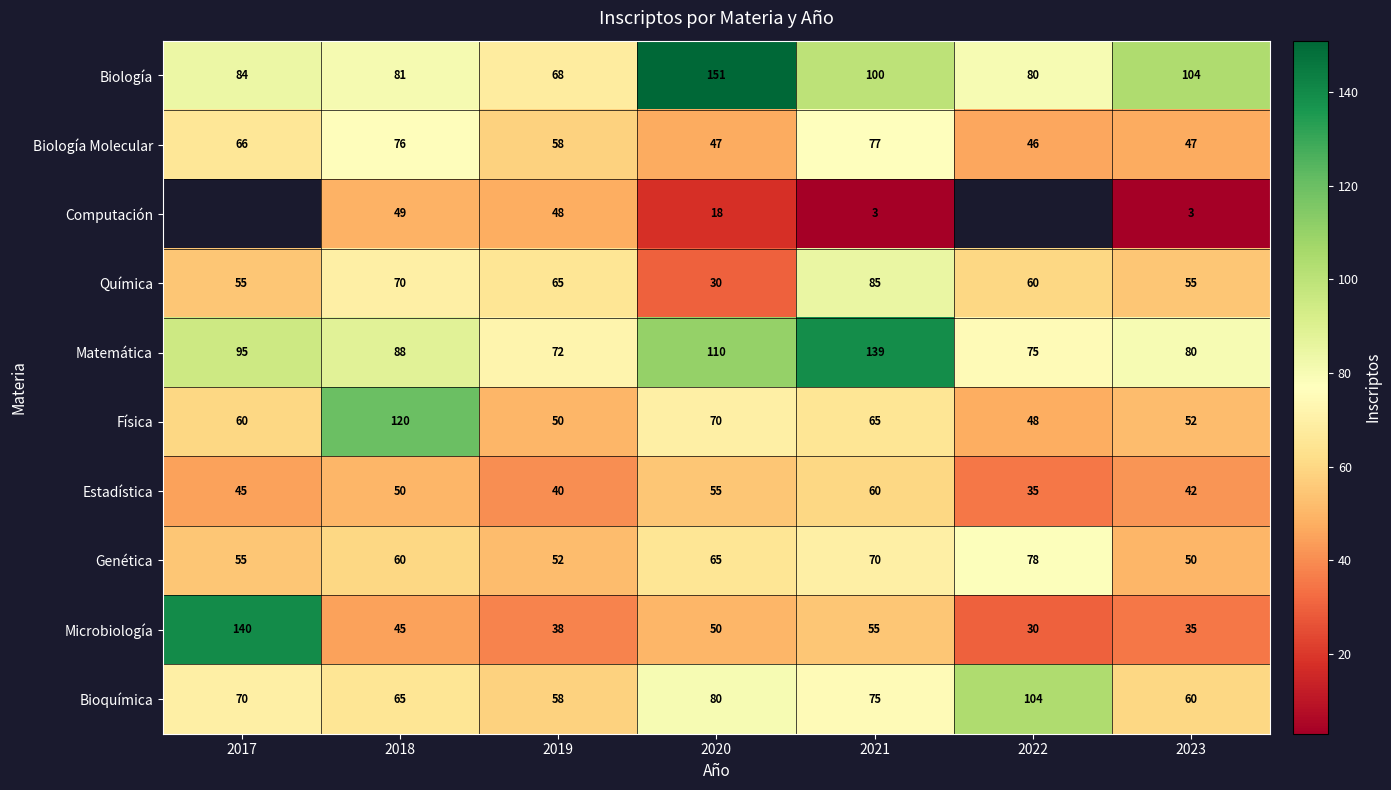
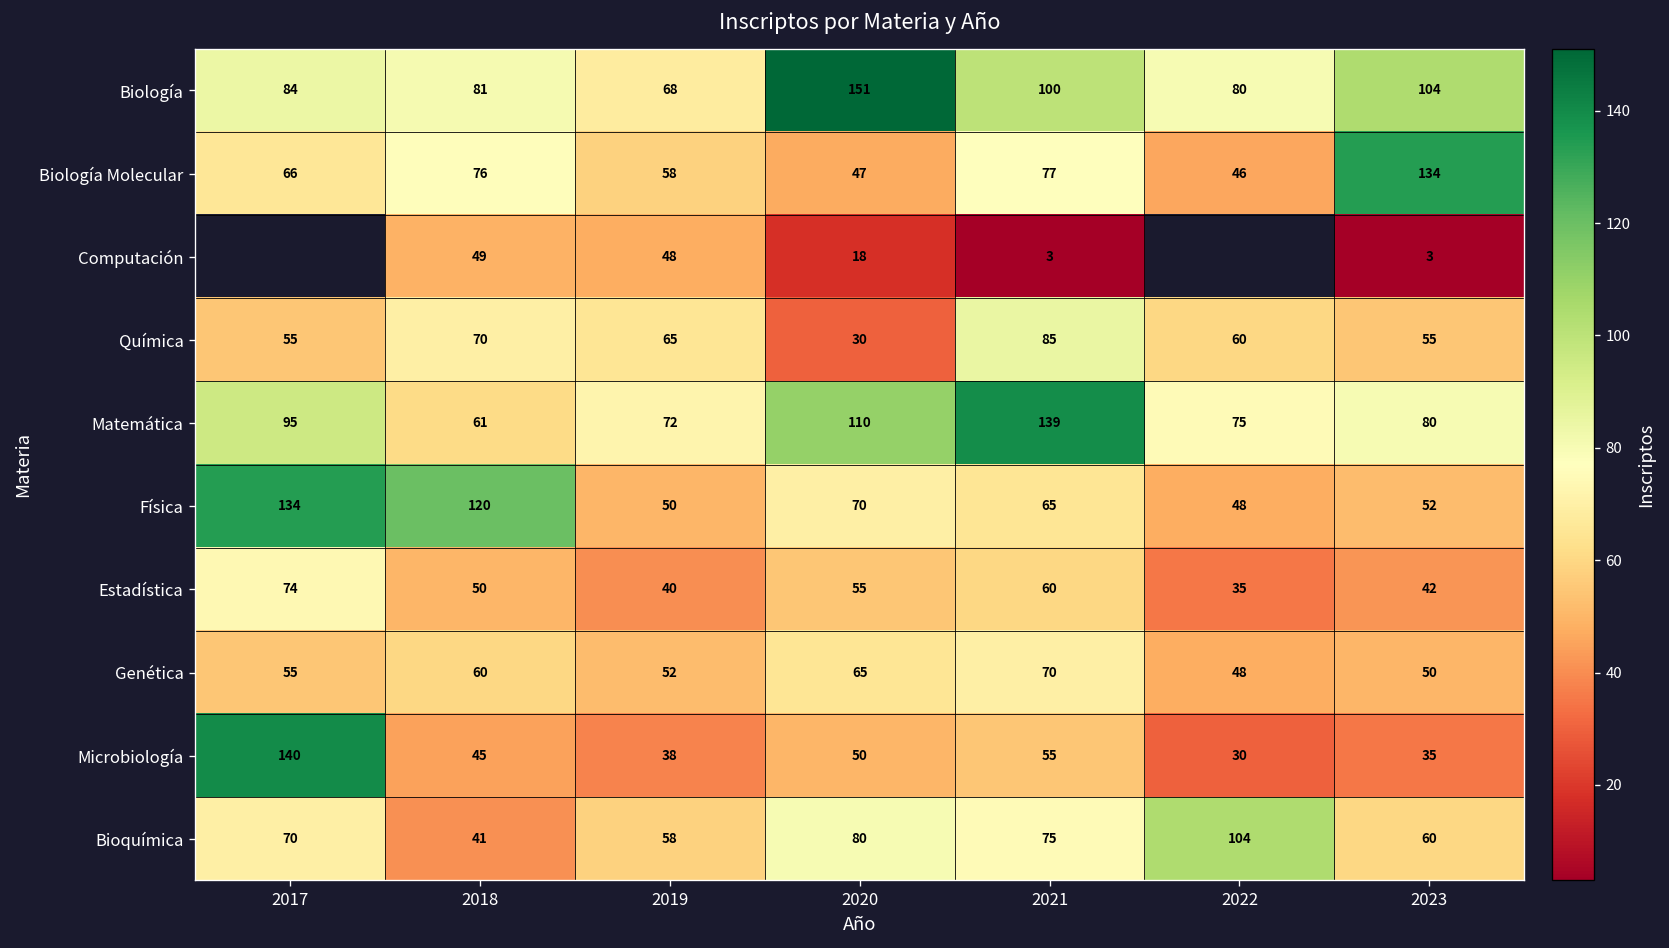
  {
    "Biología": {
      "2017": 84,
      "2018": 81,
      "2019": 68,
      "2020": 151,
      "2021": 100,
      "2022": 80,
      "2023": 104
    },
    "Biología Molecular": {
      "2017": 66,
      "2018": 76,
      "2019": 58,
      "2020": 47,
      "2021": 77,
      "2022": 46,
-     "2023": 47
+     "2023": 134
    },
    "Computación": {
      "2018": 49,
      "2019": 48,
      "2020": 18,
      "2021": 3,
      "2023": 3
    },
    "Química": {
      "2017": 55,
      "2018": 70,
      "2019": 65,
      "2020": 30,
      "2021": 85,
      "2022": 60,
      "2023": 55
    },
    "Matemática": {
      "2017": 95,
-     "2018": 88,
+     "2018": 61,
      "2019": 72,
      "2020": 110,
      "2021": 139,
      "2022": 75,
      "2023": 80
    },
    "Física": {
-     "2017": 60,
+     "2017": 134,
      "2018": 120,
      "2019": 50,
      "2020": 70,
      "2021": 65,
      "2022": 48,
      "2023": 52
    },
    "Estadística": {
-     "2017": 45,
+     "2017": 74,
      "2018": 50,
      "2019": 40,
      "2020": 55,
      "2021": 60,
      "2022": 35,
      "2023": 42
    },
    "Genética": {
      "2017": 55,
      "2018": 60,
      "2019": 52,
      "2020": 65,
      "2021": 70,
-     "2022": 78,
+     "2022": 48,
      "2023": 50
    },
    "Microbiología": {
      "2017": 140,
      "2018": 45,
      "2019": 38,
      "2020": 50,
      "2021": 55,
      "2022": 30,
      "2023": 35
    },
    "Bioquímica": {
      "2017": 70,
-     "2018": 65,
+     "2018": 41,
      "2019": 58,
      "2020": 80,
      "2021": 75,
      "2022": 104,
      "2023": 60
    }
  }
